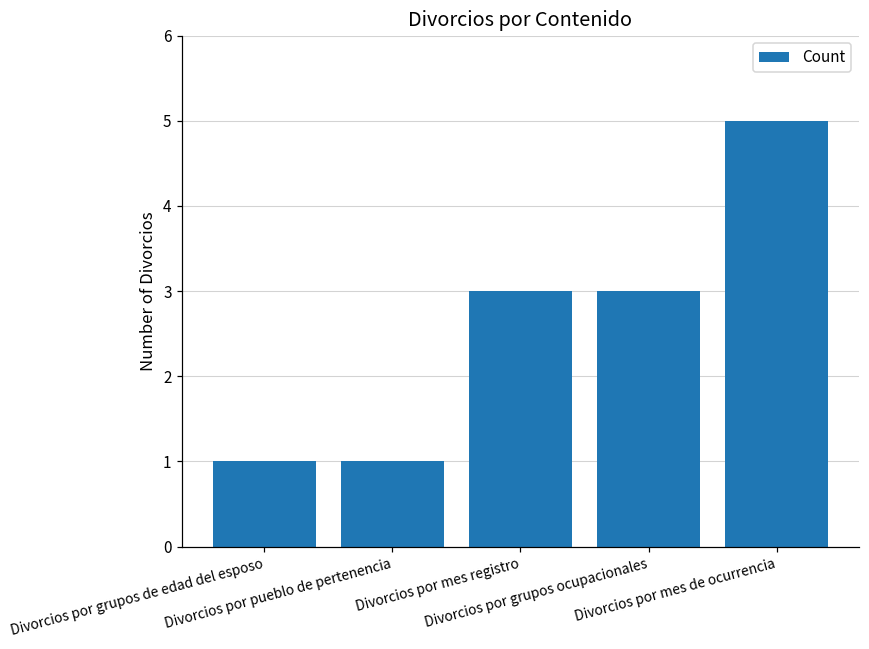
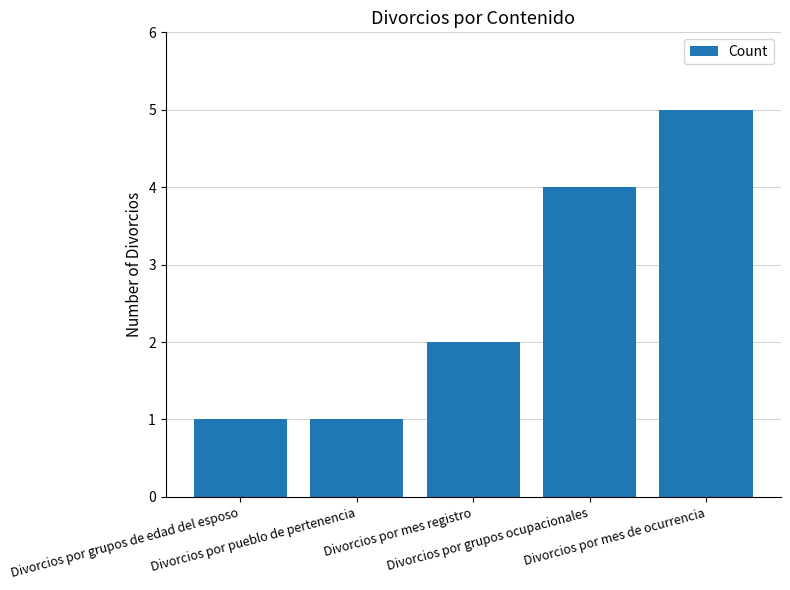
  {
    "Divorcios por grupos de edad del esposo": 1,
    "Divorcios por pueblo de pertenencia": 1,
-   "Divorcios por mes registro": 3,
-   "Divorcios por grupos ocupacionales": 3,
+   "Divorcios por mes registro": 2,
+   "Divorcios por grupos ocupacionales": 4,
    "Divorcios por mes de ocurrencia": 5
  }
